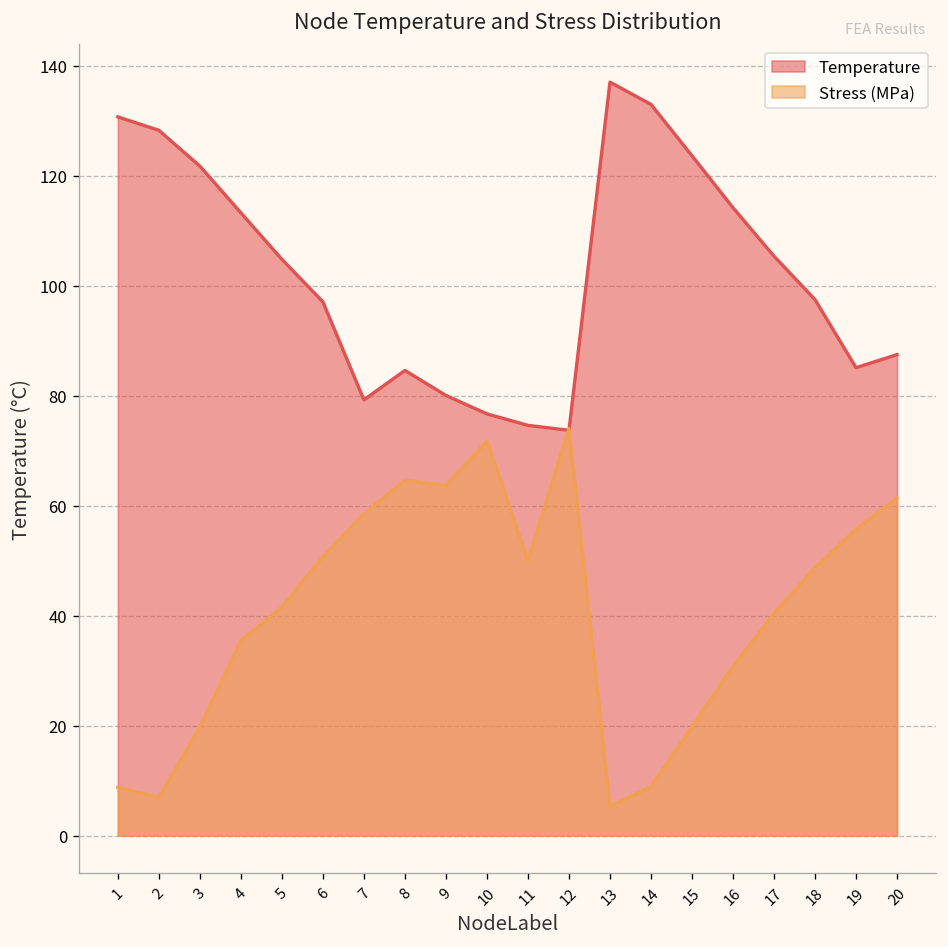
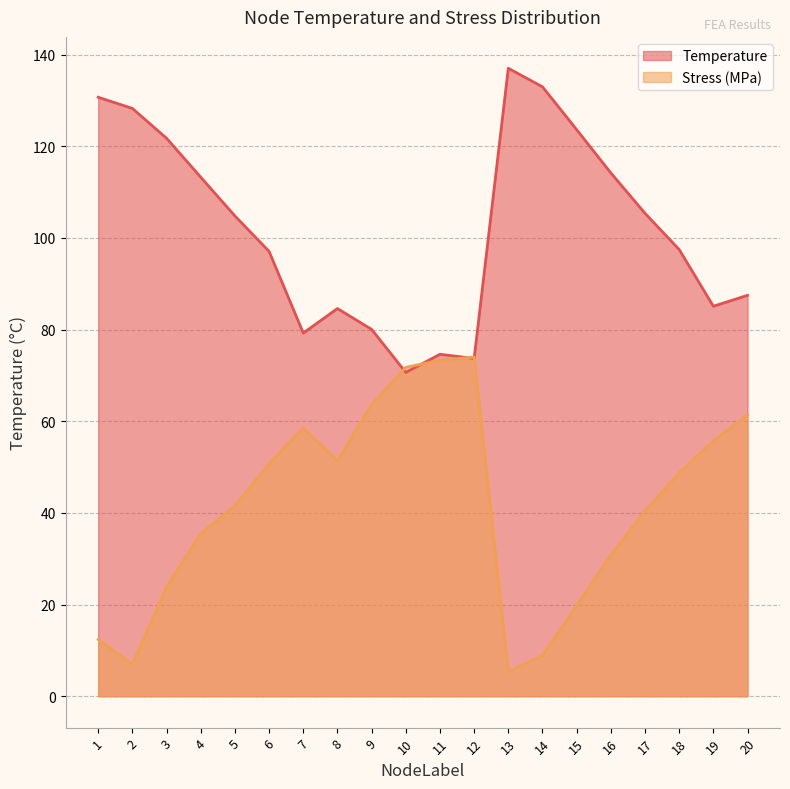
  {
    "Temperature": {
      "1": 131,
      "2": 128,
      "3": 122,
      "4": 113,
      "5": 105,
      "6": 97,
      "7": 79,
      "8": 85,
      "9": 80,
-     "10": 77,
+     "10": 71,
      "11": 75,
      "13": 137,
      "14": 133,
      "15": 124,
      "16": 114,
      "17": 105,
      "18": 97,
      "19": 85,
      "20": 87
    },
    "Stress (MPa)": {
-     "1": 9,
+     "1": 12,
      "2": 7,
-     "3": 20,
+     "3": 24,
      "4": 35,
      "5": 42,
      "6": 51,
      "7": 59,
-     "8": 65,
+     "8": 51,
      "9": 64,
      "10": 72,
-     "11": 50,
+     "11": 73,
      "13": 5,
      "14": 9,
      "15": 20,
      "16": 31,
      "17": 40,
      "18": 49,
      "19": 56,
      "20": 61
    }
  }
